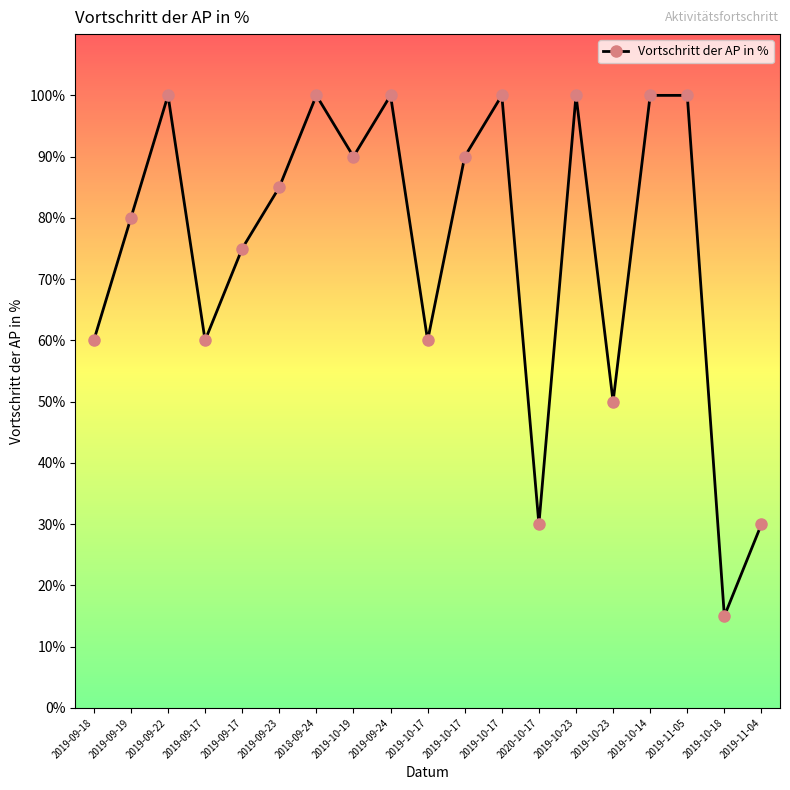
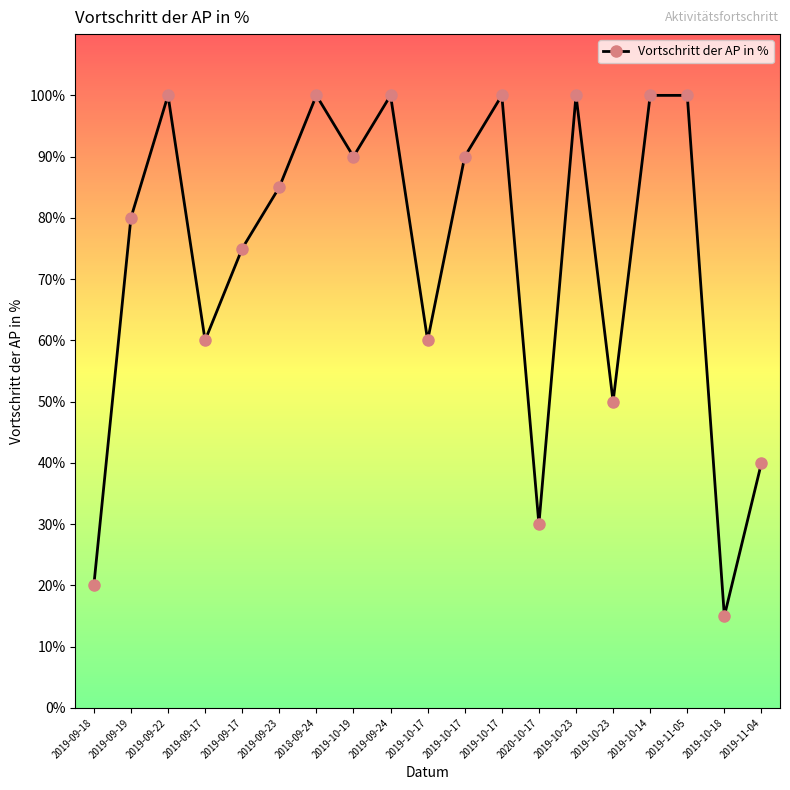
  {
-   "2019-09-18": "60%",
+   "2019-09-18": "20%",
    "2019-09-19": "80%",
    "2019-09-22": "100%",
    "2019-09-23": "85%",
    "2018-09-24": "100%",
    "2019-10-19": "90%",
    "2019-09-24": "100%",
    "2020-10-17": "30%",
    "2019-10-14": "100%",
    "2019-11-05": "100%",
    "2019-10-18": "15%",
-   "2019-11-04": "30%"
+   "2019-11-04": "40%"
  }
